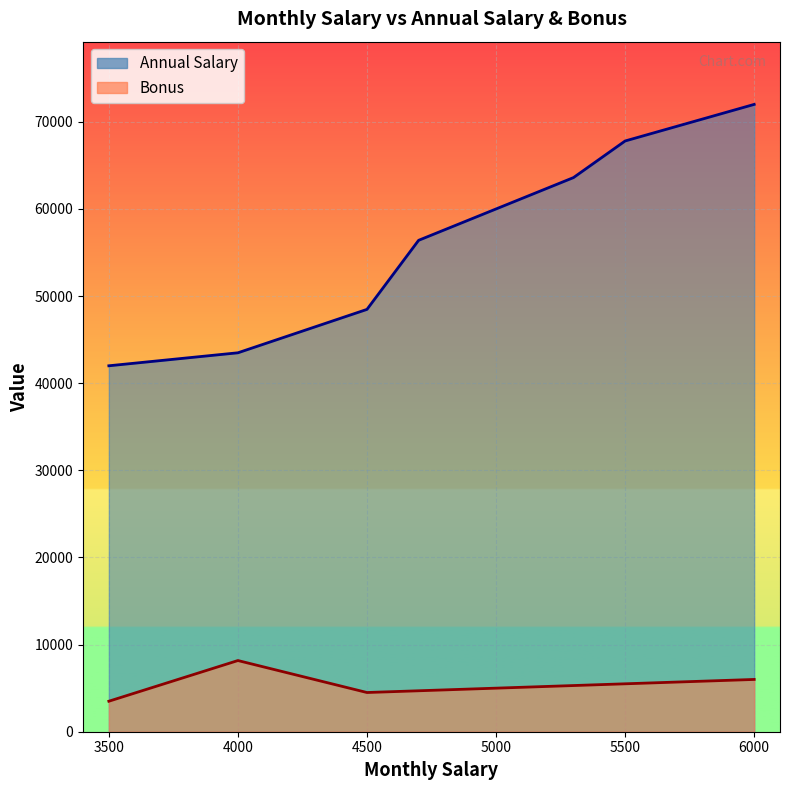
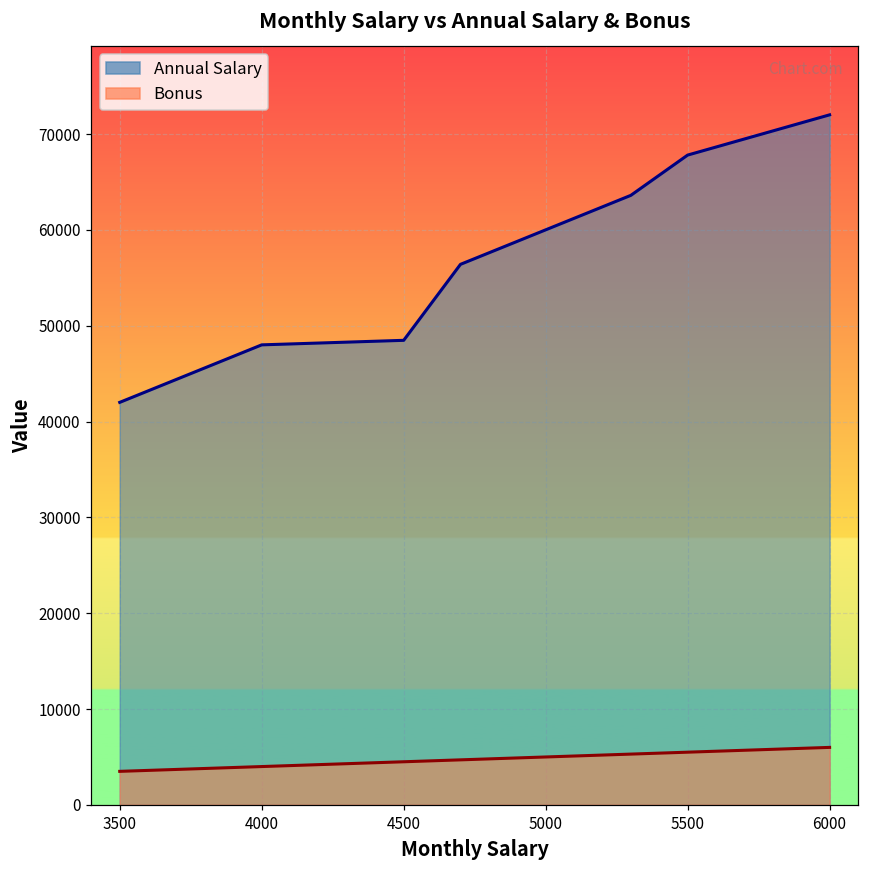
  {
    "Annual Salary": {
      "3500": 42000,
-     "4000": 43000,
+     "4000": 48000,
      "4500": 48000,
      "5000": 60000,
      "5500": 68000,
      "6000": 72000
    },
    "Bonus": {
      "3500": 4000,
-     "4000": 8000,
+     "4000": 4000,
      "4500": 5000,
      "5000": 5000,
      "5500": 6000,
      "6000": 6000
    }
  }
